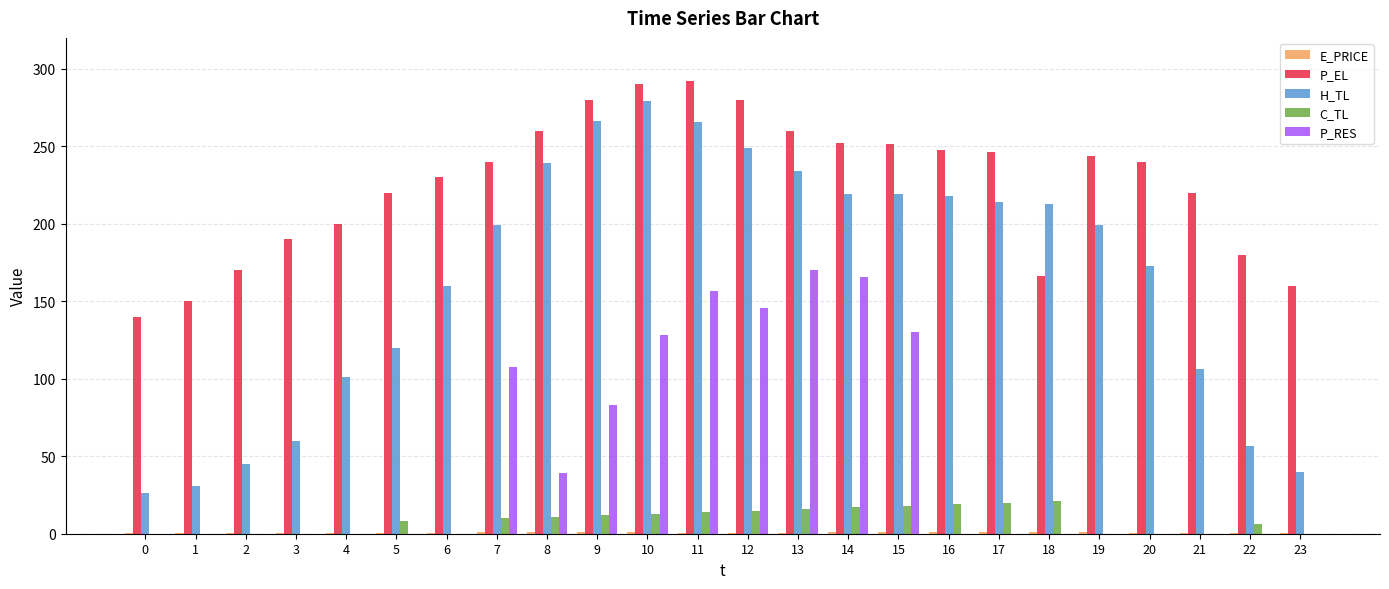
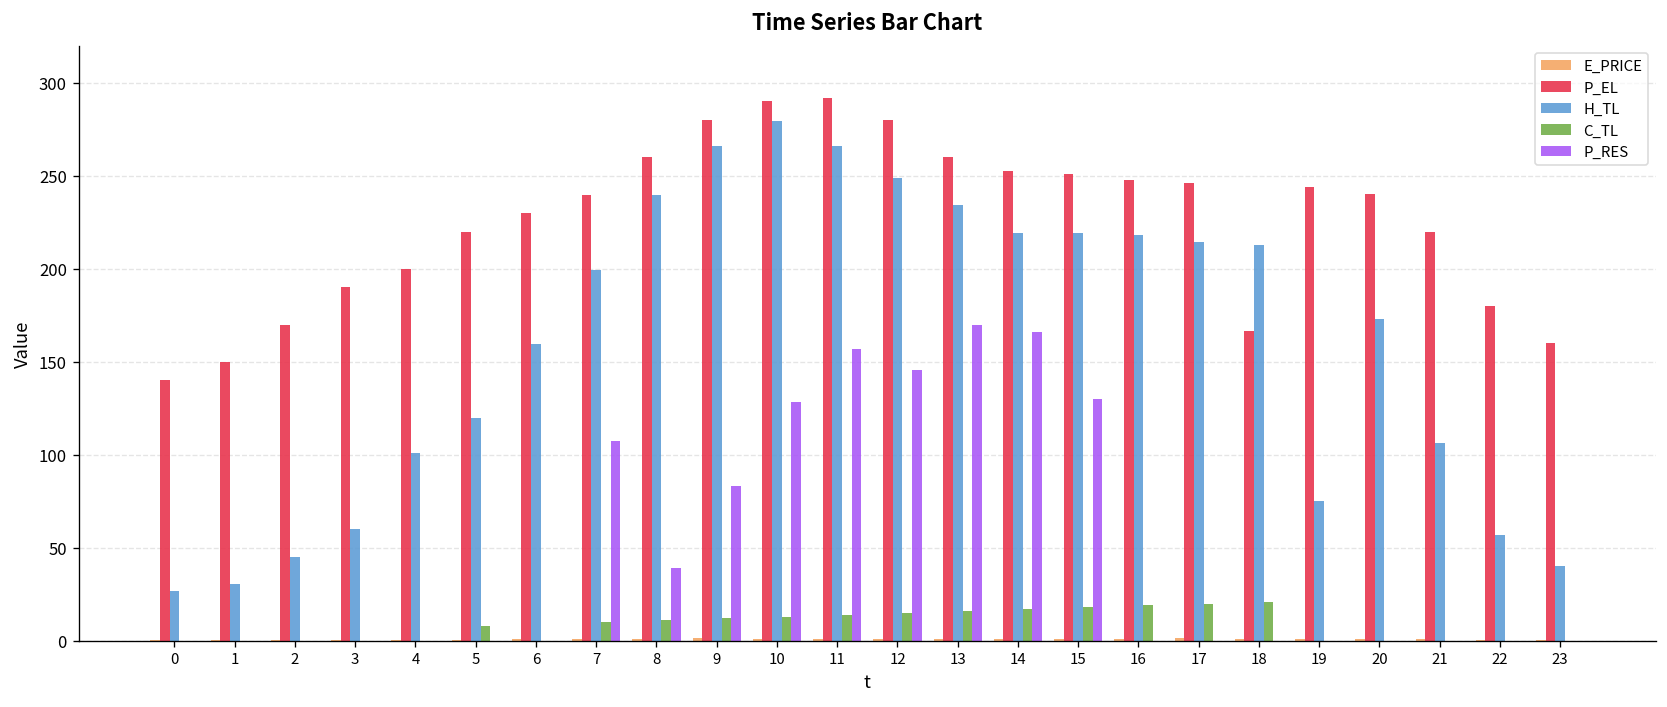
  {
    "P_EL": {
      "0": 140,
      "1": 150,
      "2": 170,
      "3": 190,
      "4": 200,
      "5": 220,
      "6": 230,
      "7": 240,
      "8": 260,
      "9": 280,
      "10": 290,
      "11": 292,
      "12": 280,
      "13": 260,
      "14": 252,
      "15": 251,
      "16": 248,
      "17": 246,
      "18": 166,
      "19": 244,
      "20": 240,
      "21": 220,
      "22": 180,
      "23": 160
    },
    "H_TL": {
      "0": 27,
      "1": 31,
      "2": 45,
      "3": 60,
      "4": 101,
      "5": 120,
      "6": 160,
      "7": 200,
      "8": 239,
      "9": 266,
      "10": 279,
      "11": 266,
      "12": 249,
      "13": 234,
      "14": 219,
      "15": 219,
      "16": 218,
      "17": 214,
      "18": 213,
-     "19": 200,
+     "19": 75,
      "20": 173,
      "21": 106,
      "22": 57,
      "23": 40
    },
    "C_TL": {
      "0": 0,
      "1": 0,
      "2": 0,
      "3": 0,
      "4": 0,
      "5": 8,
      "6": 0,
      "7": 10,
      "8": 11,
      "9": 12,
      "10": 13,
      "11": 14,
      "12": 15,
      "13": 16,
      "14": 17,
      "15": 18,
      "16": 19,
      "17": 20,
      "18": 21,
      "19": 0,
      "20": 0,
      "21": 0,
-     "22": 6,
+     "22": 0,
      "23": 0
    },
    "P_RES": {
      "0": 0,
      "1": 0,
      "2": 0,
      "3": 0,
      "4": 0,
      "5": 0,
      "6": 0,
      "7": 107,
      "8": 39,
      "9": 83,
      "10": 128,
      "11": 157,
      "12": 146,
      "13": 170,
      "14": 166,
      "15": 130,
      "16": 0,
      "17": 0,
      "18": 0,
      "19": 0,
      "20": 0,
      "21": 0,
      "22": 0,
      "23": 0
    }
  }
